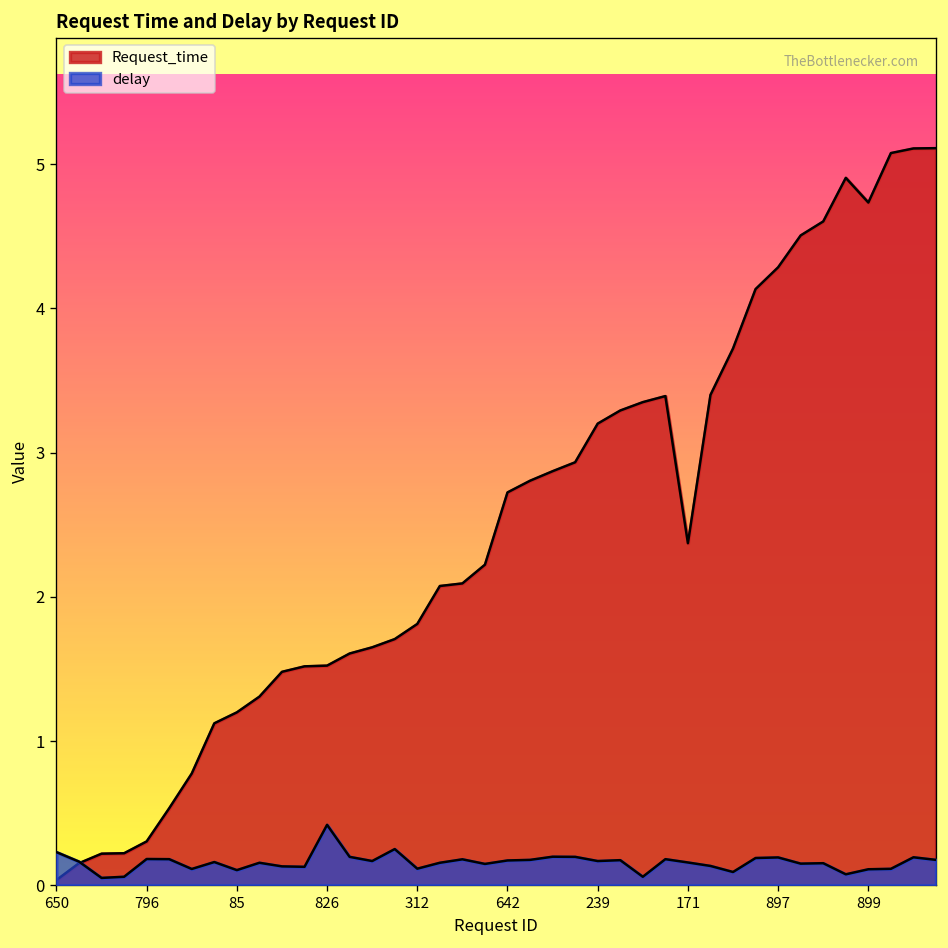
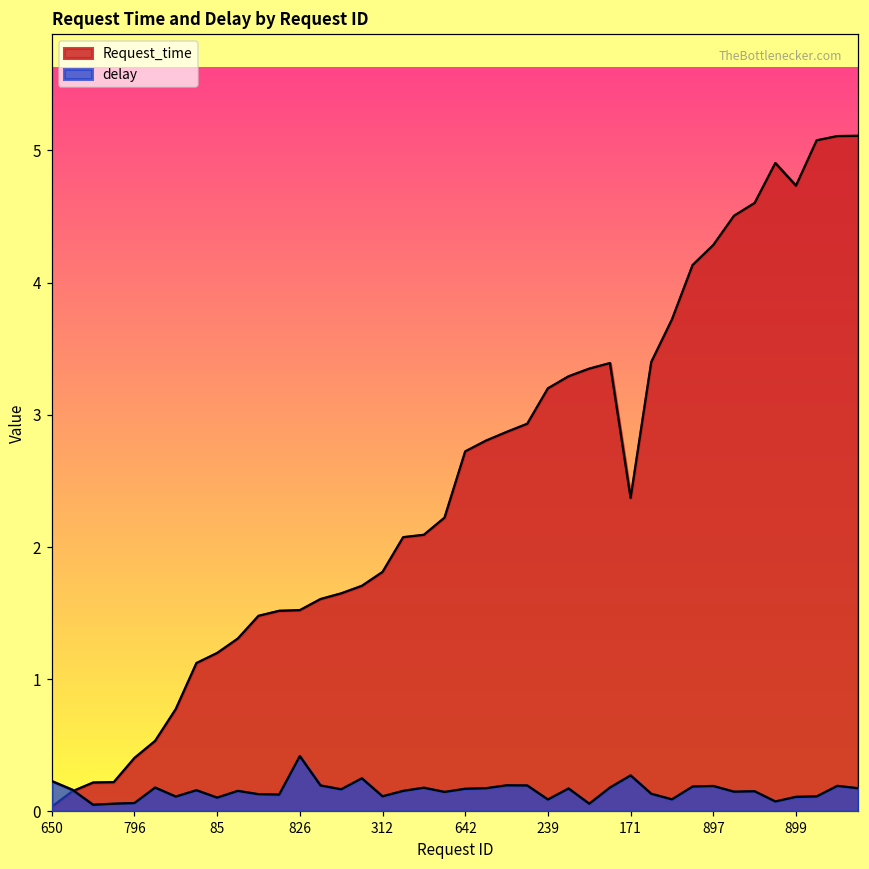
  {
    "Request_time": {
      "650": 0.04,
-     "796": 0.30,
+     "796": 0.41,
      "85": 1.20,
      "826": 1.52,
      "312": 1.81,
      "642": 2.72,
      "239": 3.20,
      "171": 2.37,
      "897": 4.29,
      "899": 4.73
    },
    "delay": {
      "650": 0.23,
-     "796": 0.18,
+     "796": 0.06,
      "85": 0.11,
      "826": 0.42,
      "312": 0.12,
      "642": 0.17,
-     "239": 0.17,
-     "171": 0.16,
+     "239": 0.09,
+     "171": 0.27,
      "897": 0.19,
      "899": 0.11
    }
  }
